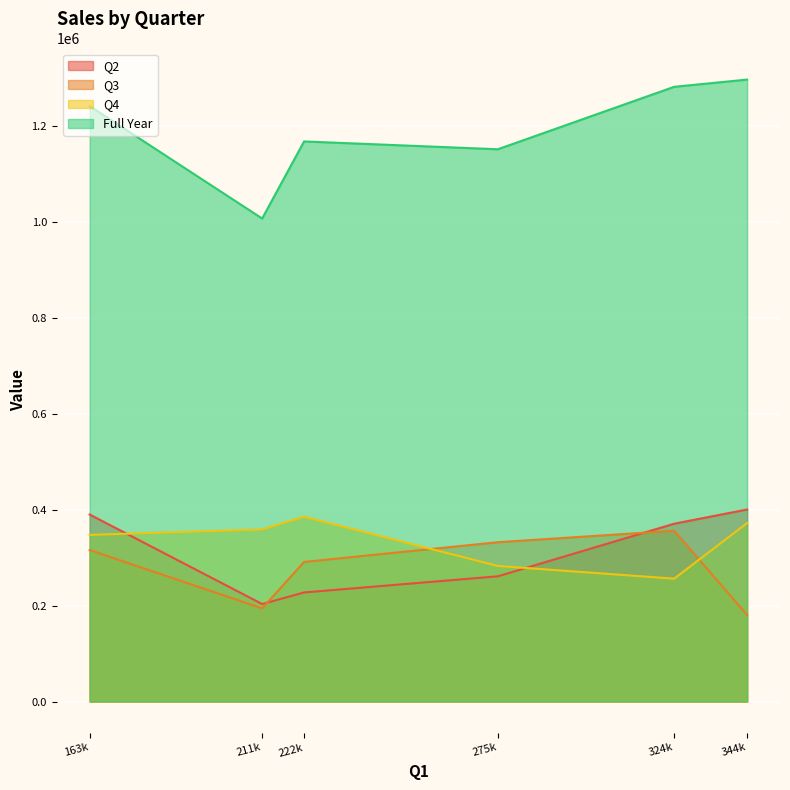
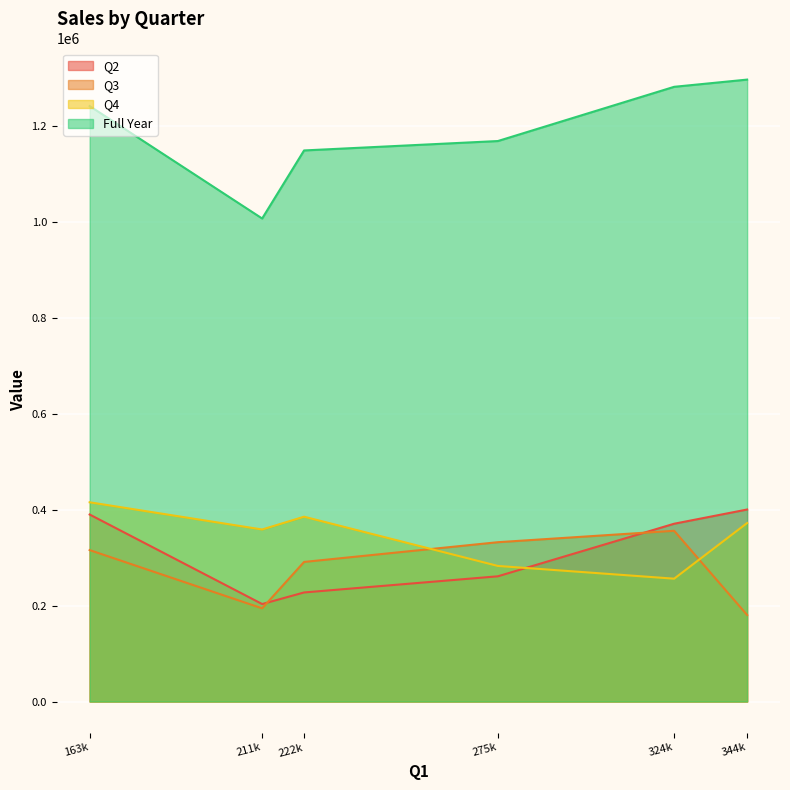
  {
    "Q4": {
-     "163k": 350000,
+     "163k": 420000,
      "211k": 360000,
      "222k": 390000,
      "275k": 280000,
      "324k": 260000,
      "344k": 370000
    },
    "Full Year": {
      "211k": 1010000,
-     "222k": 1170000,
-     "275k": 1150000,
+     "222k": 1150000,
+     "275k": 1170000,
      "324k": 1280000,
      "344k": 1300000
    }
  }
